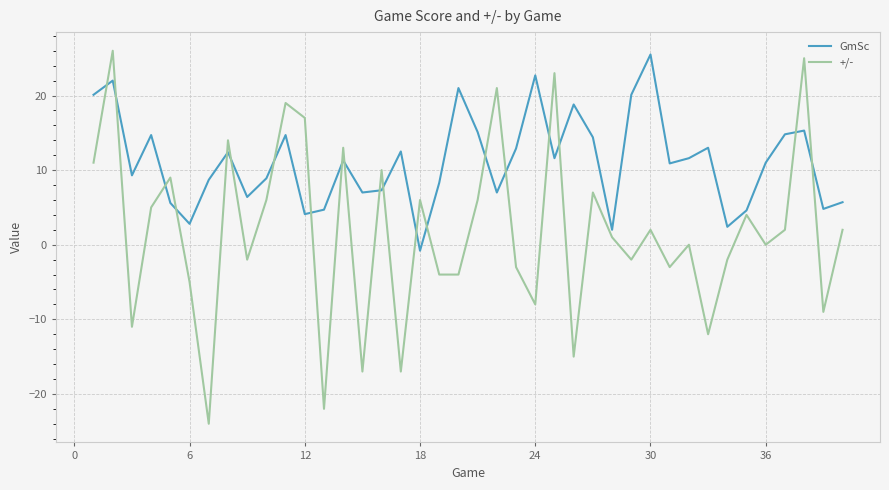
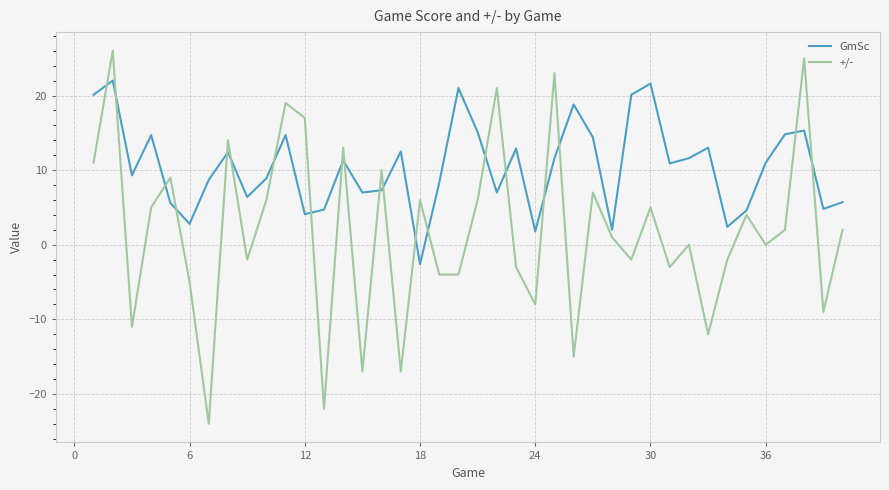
  {
    "GmSc": {
      "6": 3,
      "12": 4,
-     "18": -1,
-     "24": 23,
-     "30": 26,
+     "18": -3,
+     "24": 2,
+     "30": 22,
      "36": 11
    },
    "+/-": {
      "6": -5,
      "12": 17,
      "18": 6,
      "24": -8,
-     "30": 2,
+     "30": 5,
      "36": 0
    }
  }
